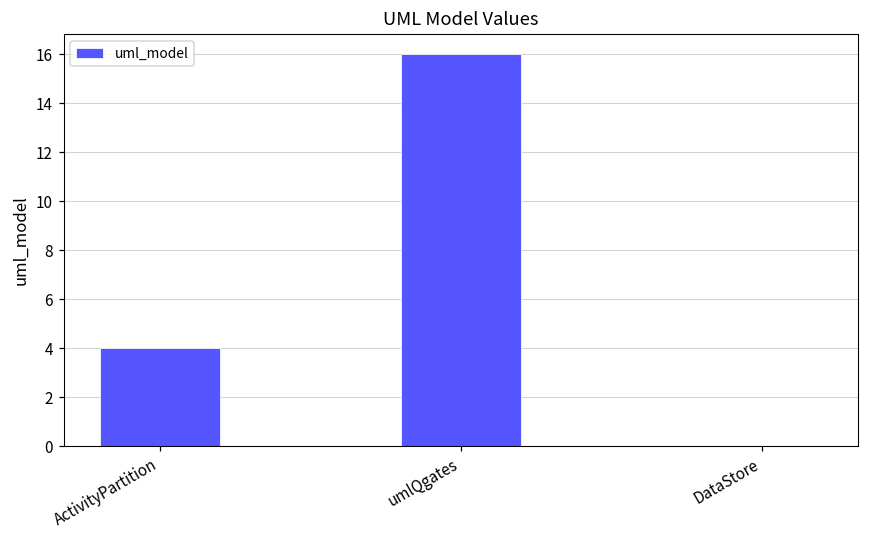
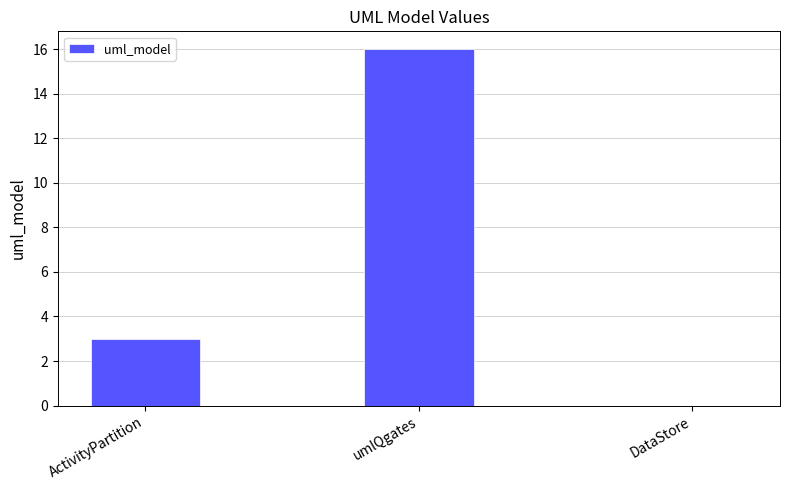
  {
-   "ActivityPartition": 4,
+   "ActivityPartition": 3,
    "umlQgates": 16,
    "DataStore": 0
  }
